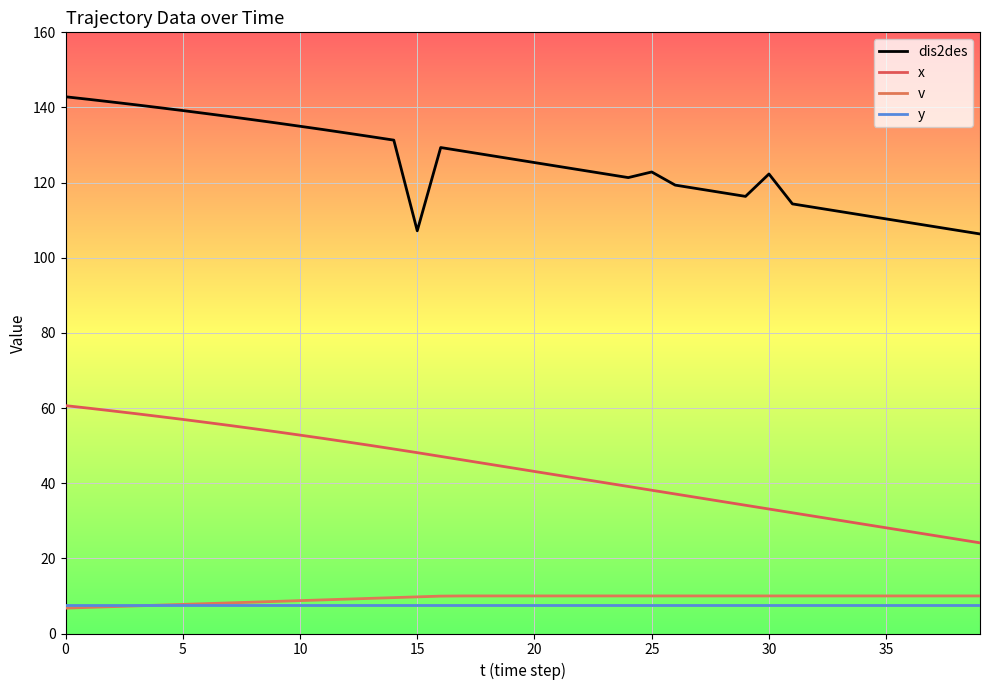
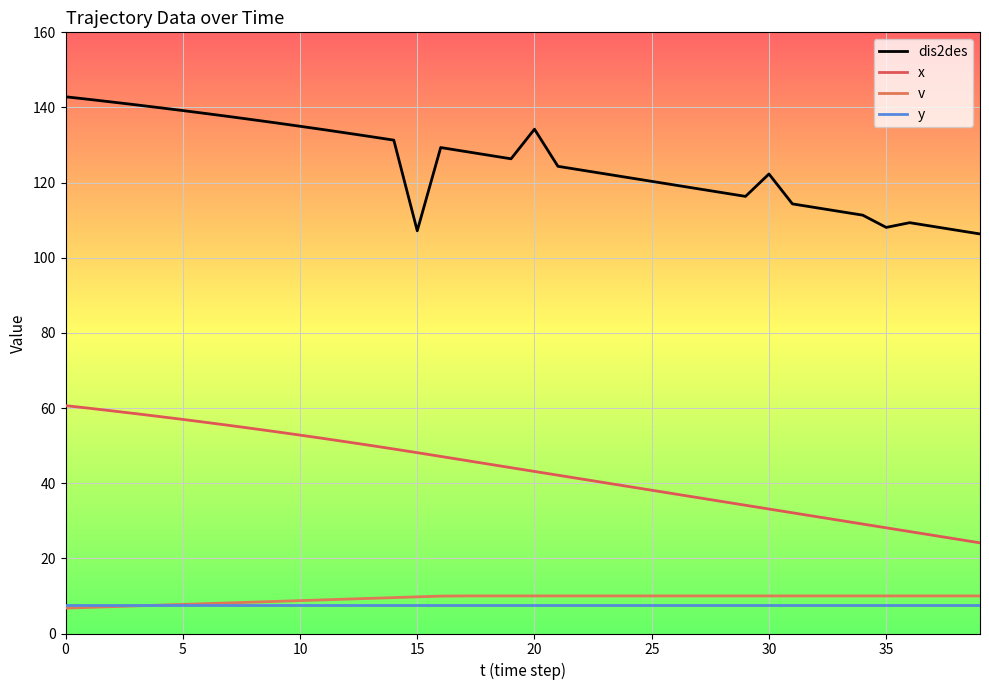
  {
    "dis2des": {
      "0": 143,
      "5": 139,
      "10": 135,
      "15": 107,
-     "20": 125,
-     "25": 123,
+     "20": 134,
+     "25": 120,
      "30": 122,
-     "35": 110
+     "35": 108
    },
    "y": {
      "0": 8,
      "10": 8,
      "15": 8,
      "20": 8,
      "25": 8,
      "30": 8,
      "35": 8
    }
  }
